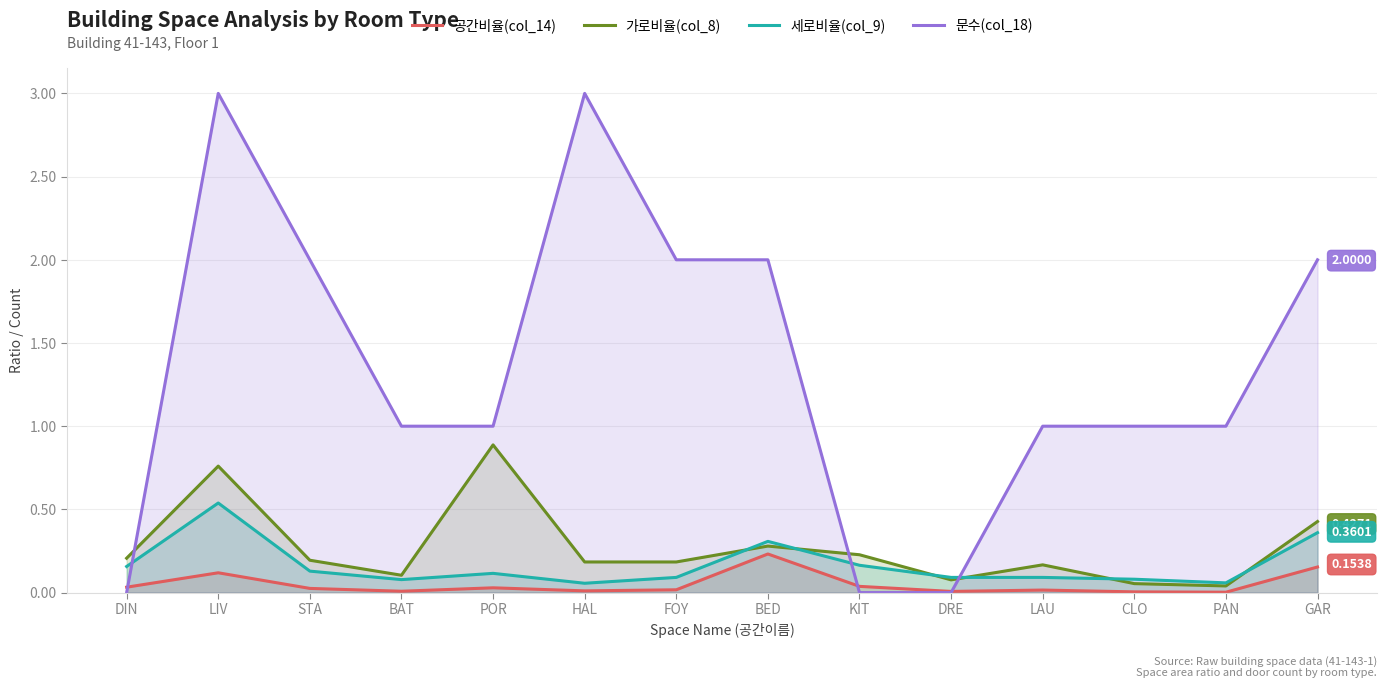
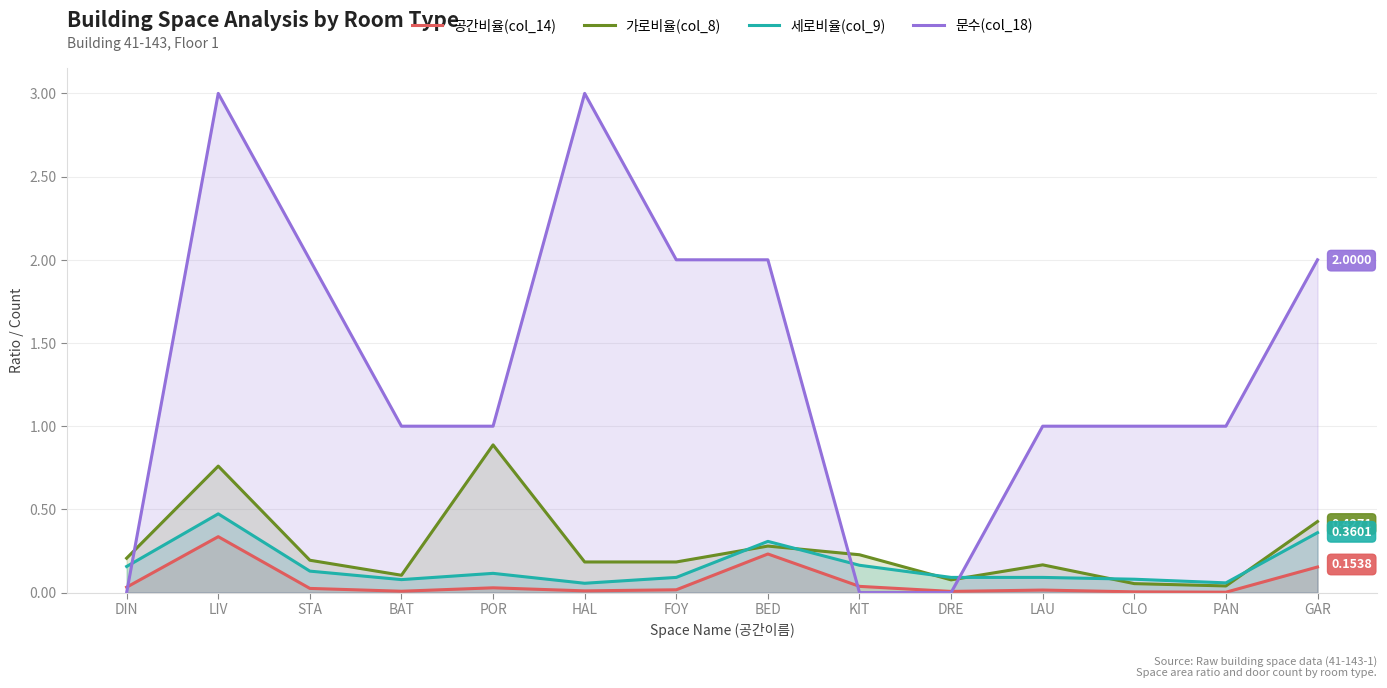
  {
    "공간비율(col_14)": {
      "DIN": 0.03,
-     "LIV": 0.12,
+     "LIV": 0.34,
      "STA": 0.03,
      "BAT": 0.01,
      "POR": 0.03,
      "HAL": 0.01,
      "FOY": 0.02,
      "BED": 0.23,
      "KIT": 0.04,
      "LAU": 0.02,
      "CLO": 0.00,
      "PAN": 0.00
    },
    "가로비율(col_8)": {
      "DIN": 0.21,
      "LIV": 0.76,
      "STA": 0.19,
      "BAT": 0.10,
      "POR": 0.89,
      "HAL": 0.18,
      "FOY": 0.18,
      "BED": 0.28,
      "KIT": 0.23,
      "LAU": 0.17,
      "CLO": 0.05,
      "PAN": 0.04
    },
    "세로비율(col_9)": {
      "DIN": 0.16,
-     "LIV": 0.54,
+     "LIV": 0.47,
      "STA": 0.13,
      "BAT": 0.08,
      "POR": 0.12,
      "HAL": 0.06,
      "FOY": 0.09,
      "BED": 0.31,
      "KIT": 0.16,
      "LAU": 0.09,
      "CLO": 0.08,
      "PAN": 0.06
    },
    "문수(col_18)": {
      "DIN": 0.00,
      "LIV": 3.00,
      "STA": 2.00,
      "BAT": 1.00,
      "POR": 1.00,
      "HAL": 3.00,
      "FOY": 2.00,
      "BED": 2.00,
      "KIT": 0.00,
      "LAU": 1.00,
      "CLO": 1.00,
      "PAN": 1.00
    }
  }
